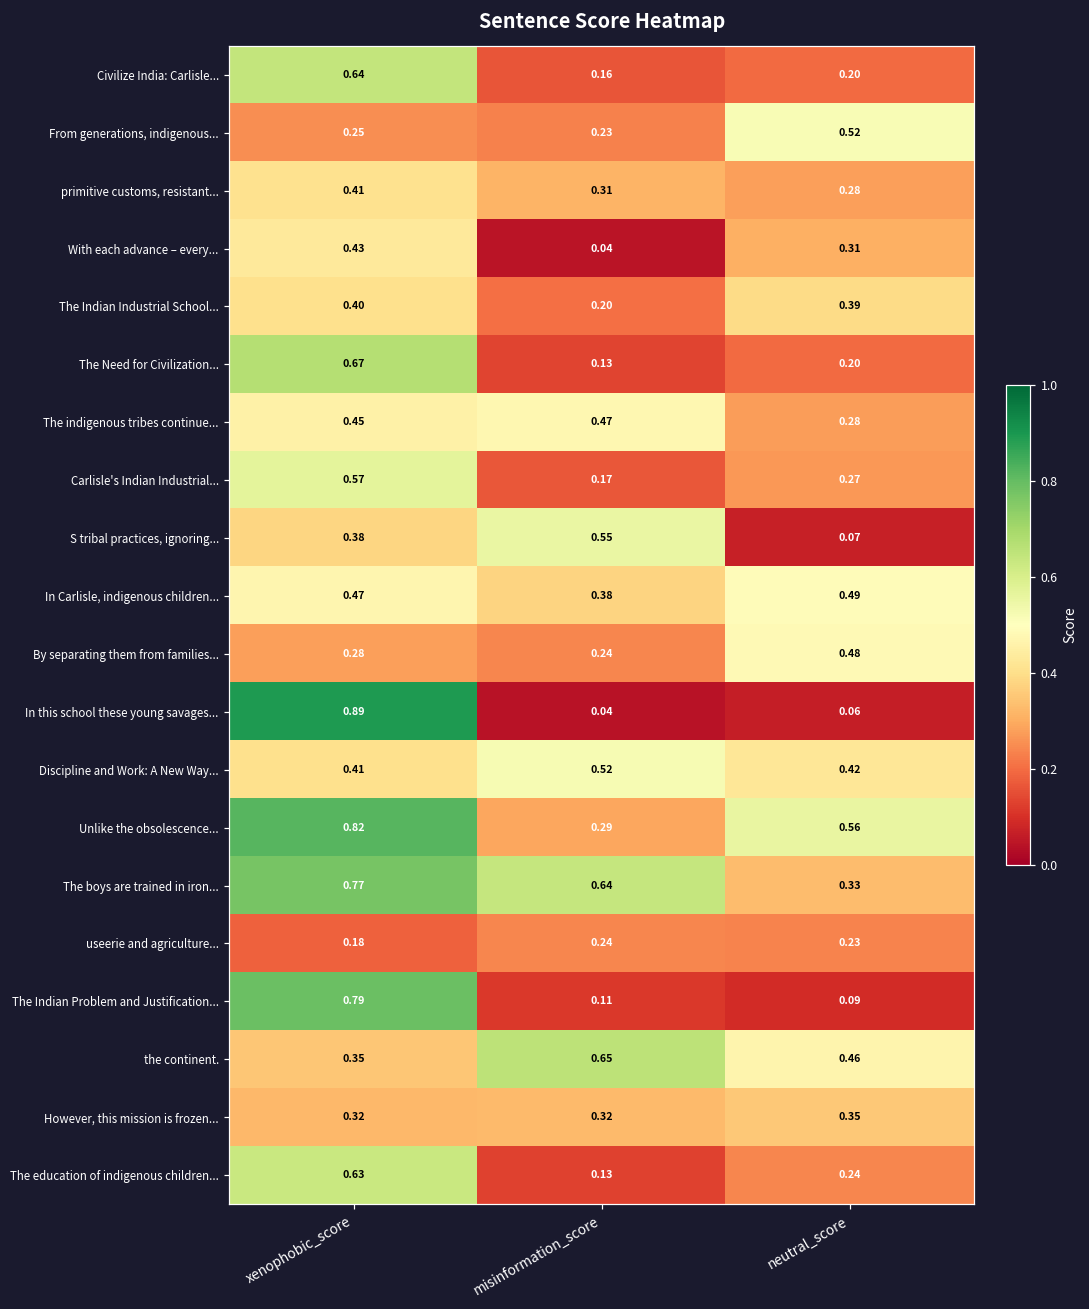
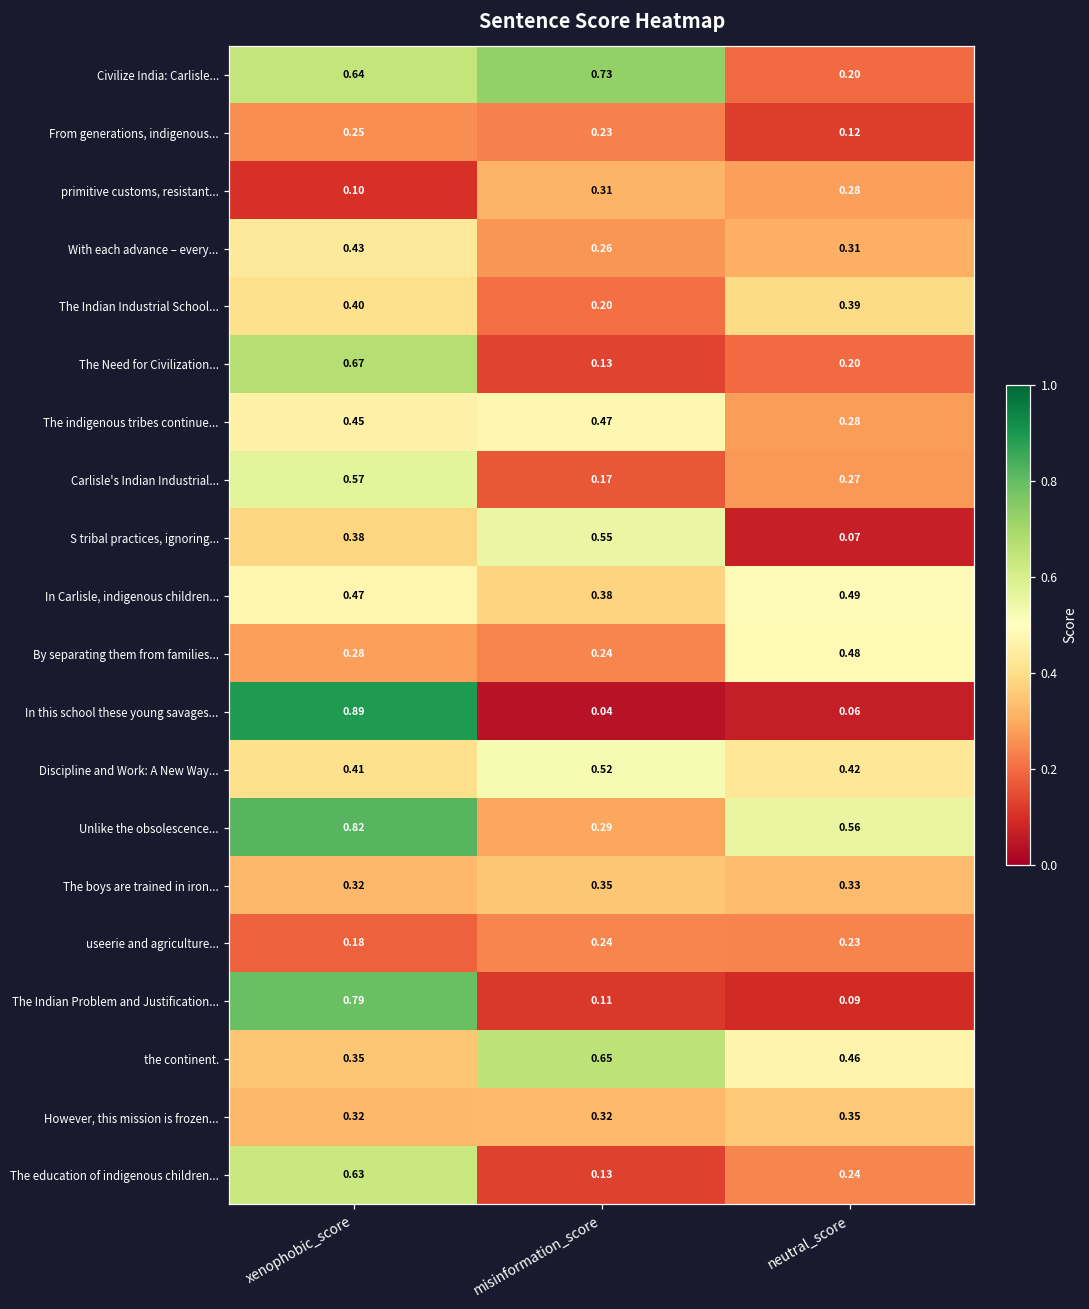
  {
    "Civilize India: Carlisle...": {
      "xenophobic_score": 0.64,
-     "misinformation_score": 0.16,
+     "misinformation_score": 0.73,
      "neutral_score": 0.20
    },
    "From generations, indigenous...": {
      "xenophobic_score": 0.25,
      "misinformation_score": 0.23,
-     "neutral_score": 0.52
+     "neutral_score": 0.12
    },
    "primitive customs, resistant...": {
-     "xenophobic_score": 0.41,
+     "xenophobic_score": 0.10,
      "misinformation_score": 0.31,
      "neutral_score": 0.28
    },
    "With each advance – every...": {
      "xenophobic_score": 0.43,
-     "misinformation_score": 0.04,
+     "misinformation_score": 0.26,
      "neutral_score": 0.31
    },
    "The Indian Industrial School...": {
      "xenophobic_score": 0.40,
      "misinformation_score": 0.20,
      "neutral_score": 0.39
    },
    "The Need for Civilization...": {
      "xenophobic_score": 0.67,
      "misinformation_score": 0.13,
      "neutral_score": 0.20
    },
    "The indigenous tribes continue...": {
      "xenophobic_score": 0.45,
      "misinformation_score": 0.47,
      "neutral_score": 0.28
    },
    "Carlisle's Indian Industrial...": {
      "xenophobic_score": 0.57,
      "misinformation_score": 0.17,
      "neutral_score": 0.27
    },
    "S tribal practices, ignoring...": {
      "xenophobic_score": 0.38,
      "misinformation_score": 0.55,
      "neutral_score": 0.07
    },
    "In Carlisle, indigenous children...": {
      "xenophobic_score": 0.47,
      "misinformation_score": 0.38,
      "neutral_score": 0.49
    },
    "By separating them from families...": {
      "xenophobic_score": 0.28,
      "misinformation_score": 0.24,
      "neutral_score": 0.48
    },
    "In this school these young savages...": {
      "xenophobic_score": 0.89,
      "misinformation_score": 0.04,
      "neutral_score": 0.06
    },
    "Discipline and Work: A New Way...": {
      "xenophobic_score": 0.41,
      "misinformation_score": 0.52,
      "neutral_score": 0.42
    },
    "Unlike the obsolescence...": {
      "xenophobic_score": 0.82,
      "misinformation_score": 0.29,
      "neutral_score": 0.56
    },
    "The boys are trained in iron...": {
-     "xenophobic_score": 0.77,
-     "misinformation_score": 0.64,
+     "xenophobic_score": 0.32,
+     "misinformation_score": 0.35,
      "neutral_score": 0.33
    },
    "useerie and agriculture...": {
      "xenophobic_score": 0.18,
      "misinformation_score": 0.24,
      "neutral_score": 0.23
    },
    "The Indian Problem and Justification...": {
      "xenophobic_score": 0.79,
      "misinformation_score": 0.11,
      "neutral_score": 0.09
    },
    "the continent.": {
      "xenophobic_score": 0.35,
      "misinformation_score": 0.65,
      "neutral_score": 0.46
    },
    "However, this mission is frozen...": {
      "xenophobic_score": 0.32,
      "misinformation_score": 0.32,
      "neutral_score": 0.35
    },
    "The education of indigenous children...": {
      "xenophobic_score": 0.63,
      "misinformation_score": 0.13,
      "neutral_score": 0.24
    }
  }
